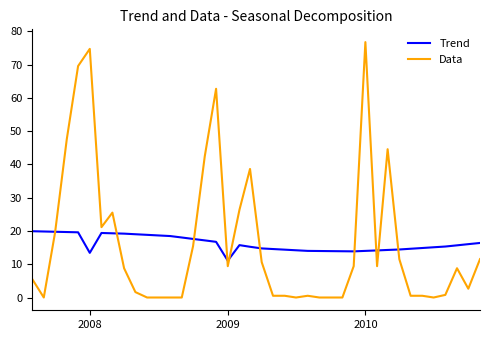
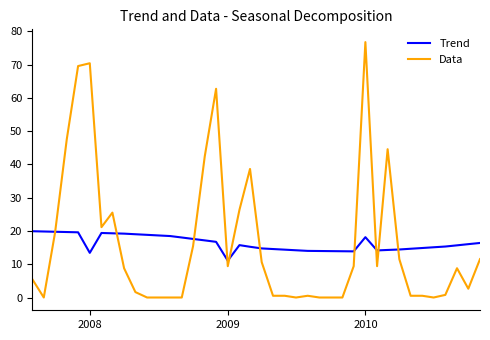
  {
    "Trend": {
      "2008": 13,
      "2009": 11,
-     "2010": 14
+     "2010": 18
    },
    "Data": {
-     "2008": 75,
+     "2008": 70,
      "2009": 9,
      "2010": 77
    }
  }
